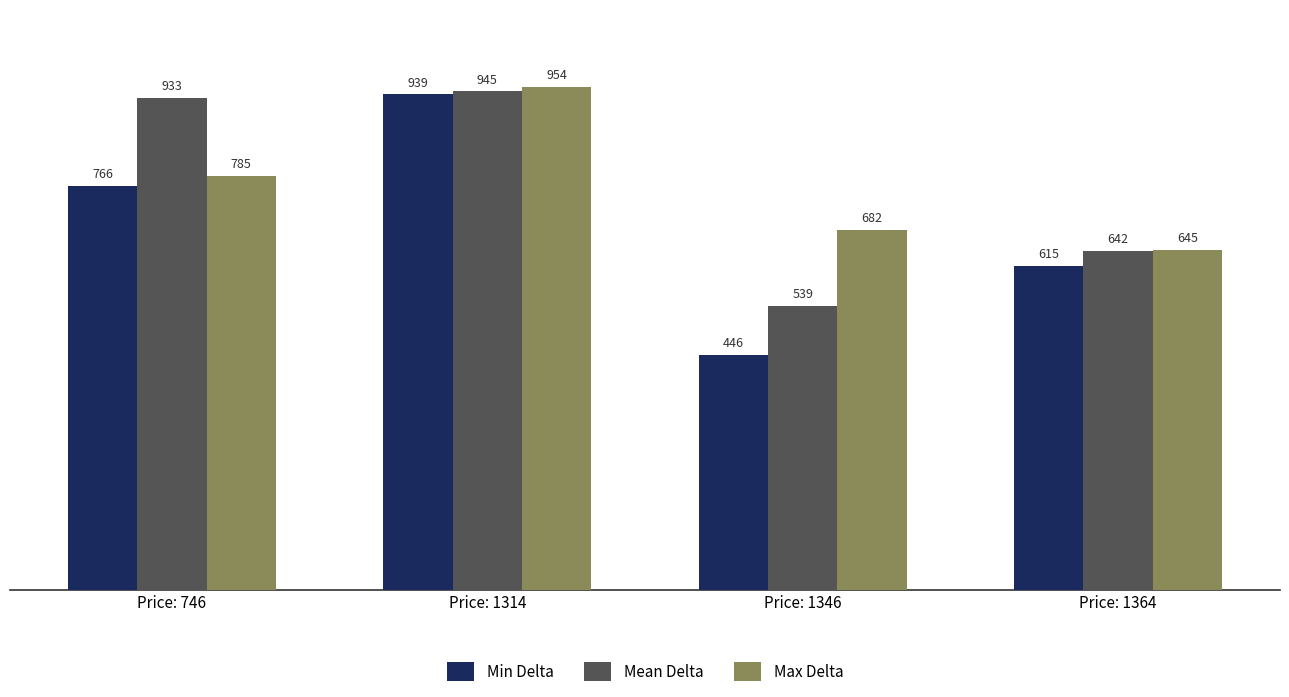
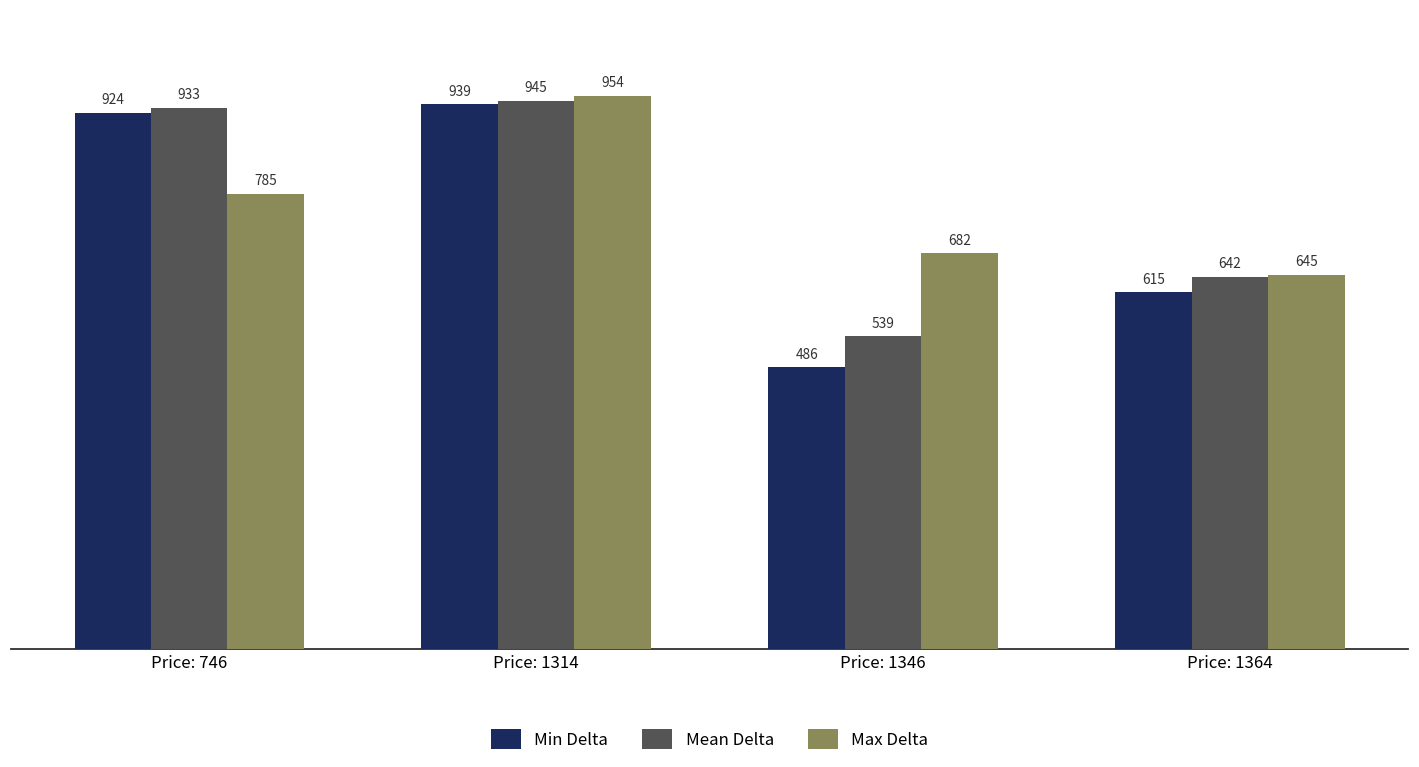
  {
    "Min Delta": {
-     "Price: 746": 766,
+     "Price: 746": 924,
      "Price: 1314": 939,
-     "Price: 1346": 446,
+     "Price: 1346": 486,
      "Price: 1364": 615
    },
    "Mean Delta": {
      "Price: 746": 933,
      "Price: 1314": 945,
      "Price: 1346": 539,
      "Price: 1364": 642
    },
    "Max Delta": {
      "Price: 746": 785,
      "Price: 1314": 954,
      "Price: 1346": 682,
      "Price: 1364": 645
    }
  }
